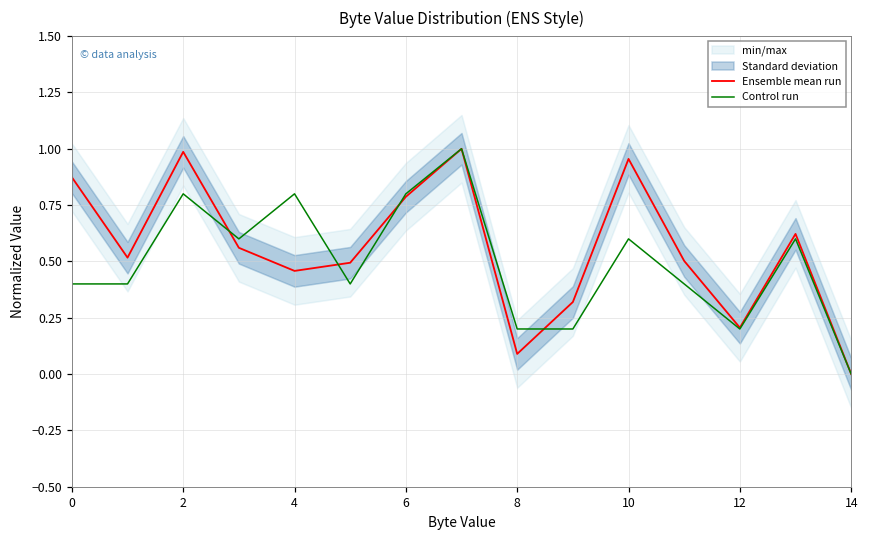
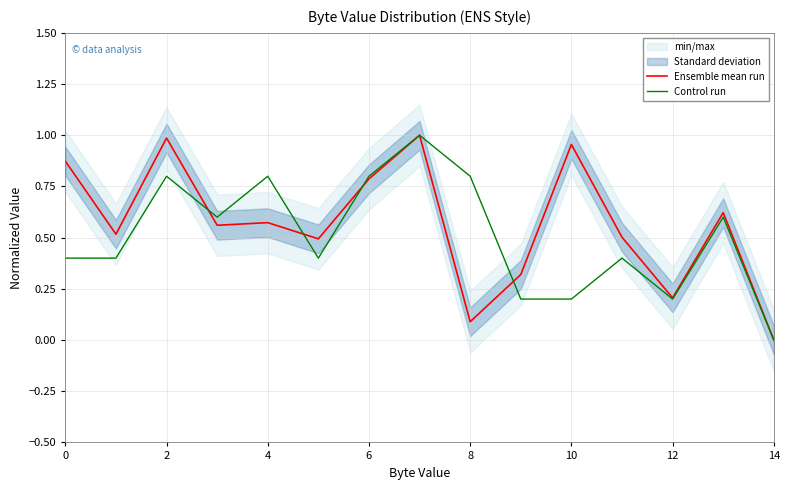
  {
    "Ensemble mean run": {
      "0": 0.87,
      "2": 0.99,
-     "4": 0.46,
+     "4": 0.57,
      "6": 0.79,
      "8": 0.09,
      "10": 0.95
    },
    "Control run": {
      "0": 0.40,
      "2": 0.80,
      "4": 0.80,
      "6": 0.80,
-     "8": 0.20,
-     "10": 0.60
+     "8": 0.80,
+     "10": 0.20
    }
  }
